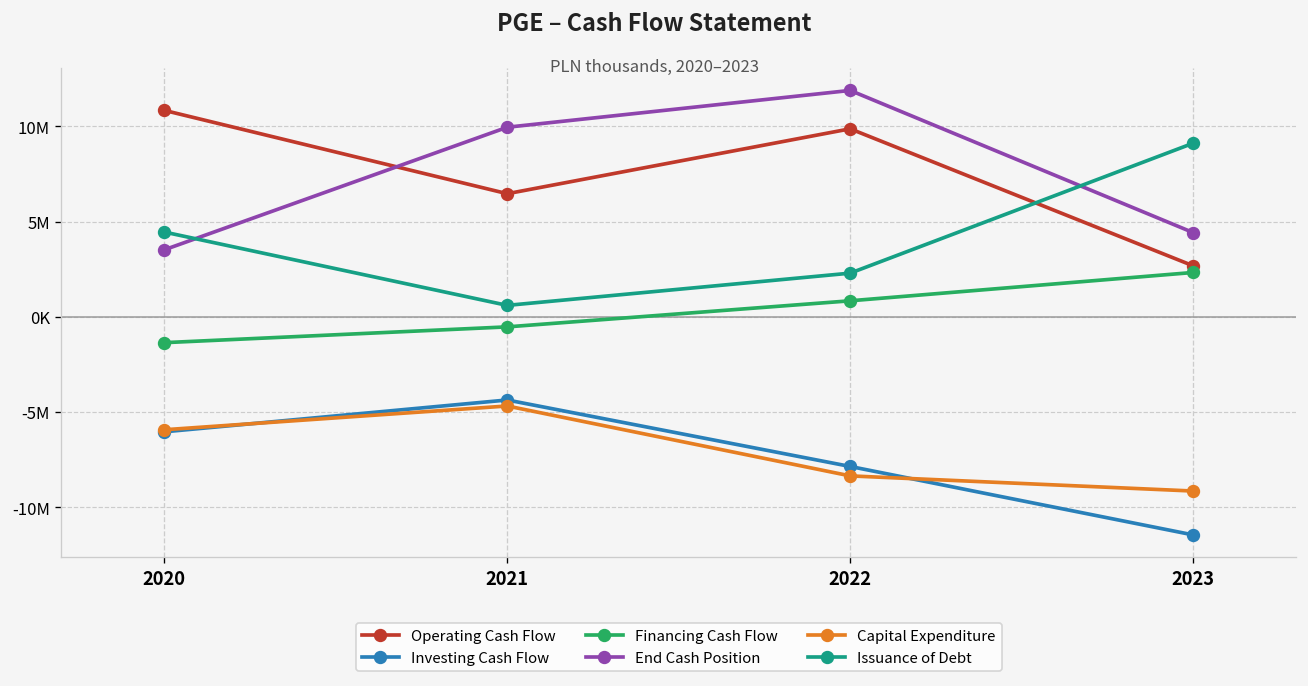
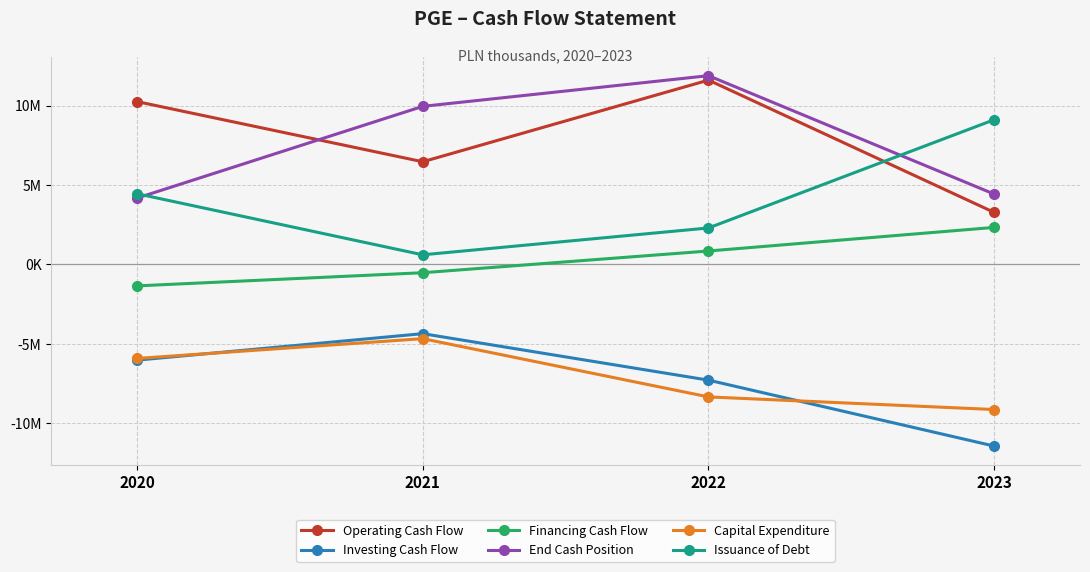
  {
    "Operating Cash Flow": {
-     "2020": 10800000,
+     "2020": 10300000,
      "2021": 6500000,
-     "2022": 9900000,
-     "2023": 2700000
+     "2022": 11600000,
+     "2023": 3300000
    },
    "Investing Cash Flow": {
      "2021": -4400000,
-     "2022": -7900000,
+     "2022": -7300000,
      "2023": -11500000
    },
    "End Cash Position": {
-     "2020": 3500000,
+     "2020": 4200000,
      "2021": 10000000,
      "2022": 11900000,
      "2023": 4400000
    },
    "Capital Expenditure": {
      "2021": -4700000,
      "2022": -8400000,
      "2023": -9100000
    }
  }
